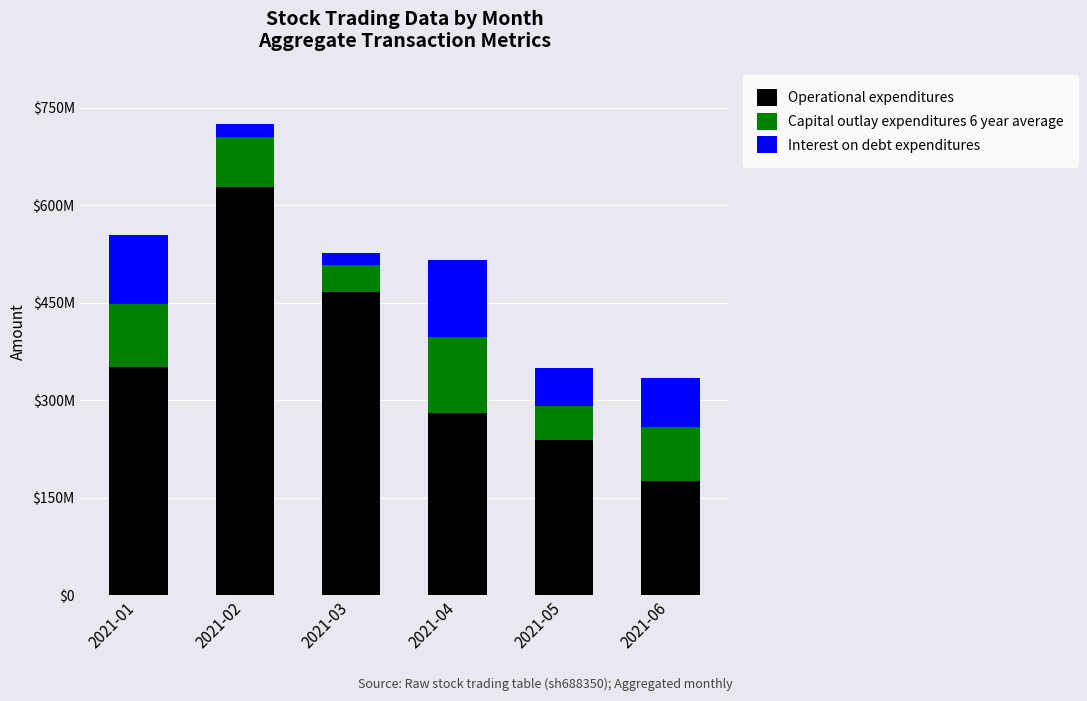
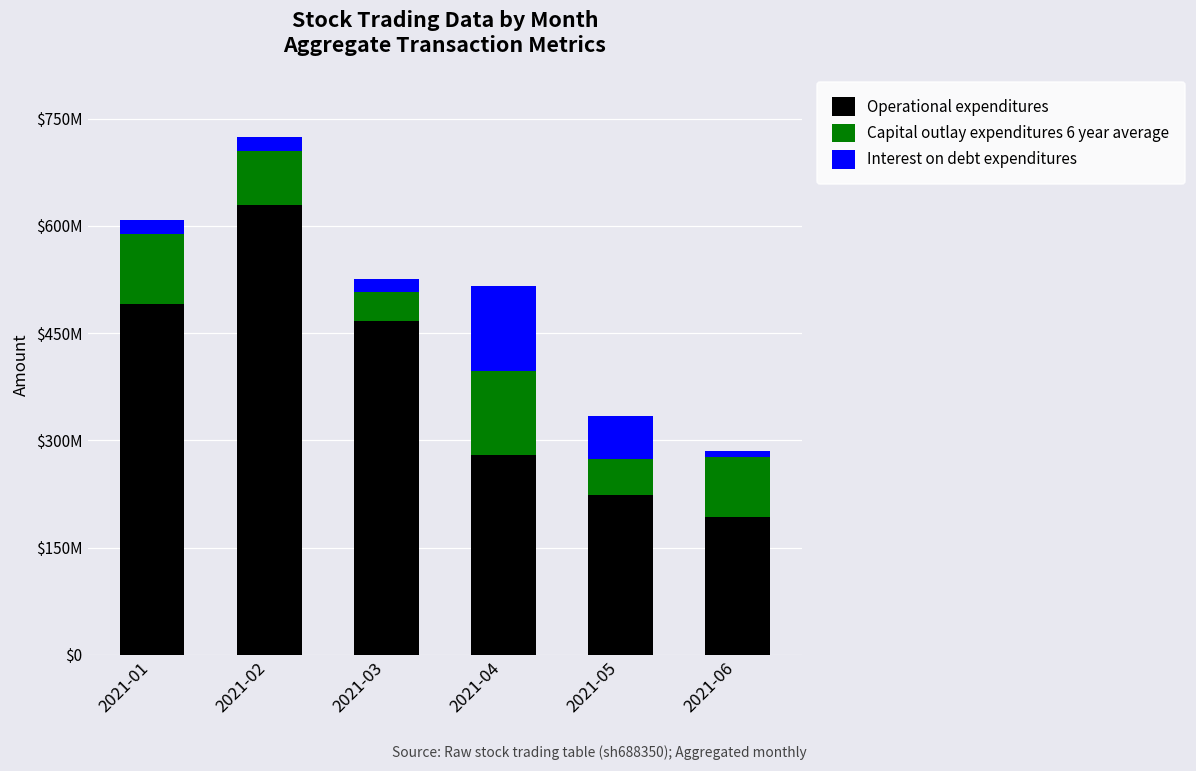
  {
    "Operational expenditures": {
-     "2021-01": "$350000000",
+     "2021-01": "$490000000",
      "2021-02": "$630000000",
      "2021-03": "$470000000",
      "2021-04": "$280000000",
-     "2021-05": "$240000000",
-     "2021-06": "$180000000"
+     "2021-05": "$220000000",
+     "2021-06": "$190000000"
    },
    "Capital outlay expenditures 6 year average": {
      "2021-01": "$100000000",
      "2021-02": "$80000000",
      "2021-03": "$40000000",
      "2021-04": "$120000000",
      "2021-05": "$50000000",
      "2021-06": "$80000000"
    },
    "Interest on debt expenditures": {
-     "2021-01": "$110000000",
+     "2021-01": "$20000000",
      "2021-02": "$20000000",
      "2021-03": "$20000000",
      "2021-04": "$120000000",
      "2021-05": "$60000000",
-     "2021-06": "$70000000"
+     "2021-06": "$10000000"
    }
  }
